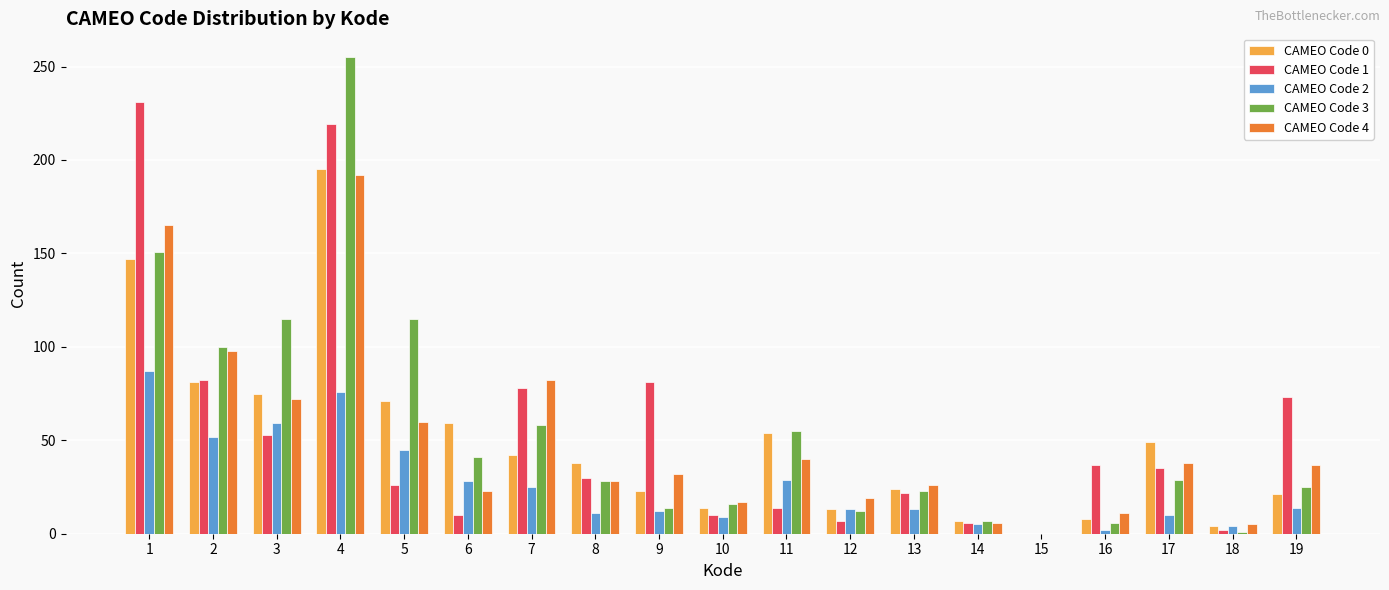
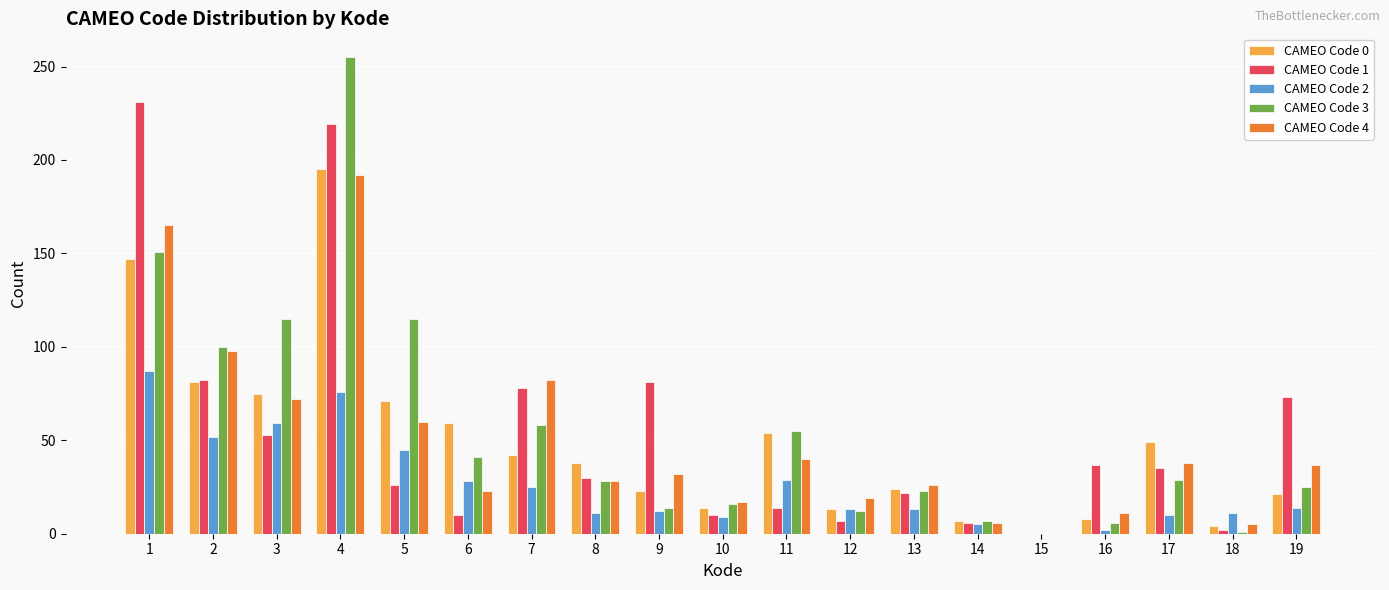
  {
    "CAMEO Code 1": {
      "1": 231,
      "2": 82,
      "3": 53,
      "4": 219,
      "5": 26,
      "6": 10,
      "7": 78,
      "8": 30,
      "9": 81,
      "10": 10,
      "11": 14,
      "12": 7,
      "13": 22,
      "14": 6,
      "15": 0,
      "16": 37,
      "17": 35,
      "18": 2,
      "19": 73
    },
    "CAMEO Code 2": {
      "1": 87,
      "2": 52,
      "3": 59,
      "4": 76,
      "5": 45,
      "6": 28,
      "7": 25,
      "8": 11,
      "9": 12,
      "10": 9,
      "11": 29,
      "12": 13,
      "13": 13,
      "14": 5,
      "15": 0,
      "16": 2,
      "17": 10,
-     "18": 4,
+     "18": 11,
      "19": 14
    },
    "CAMEO Code 3": {
      "1": 151,
      "2": 100,
      "3": 115,
      "4": 255,
      "5": 115,
      "6": 41,
      "7": 58,
      "8": 28,
      "9": 14,
      "10": 16,
      "11": 55,
      "12": 12,
      "13": 23,
      "14": 7,
      "15": 0,
      "16": 6,
      "17": 29,
      "19": 25
    }
  }
